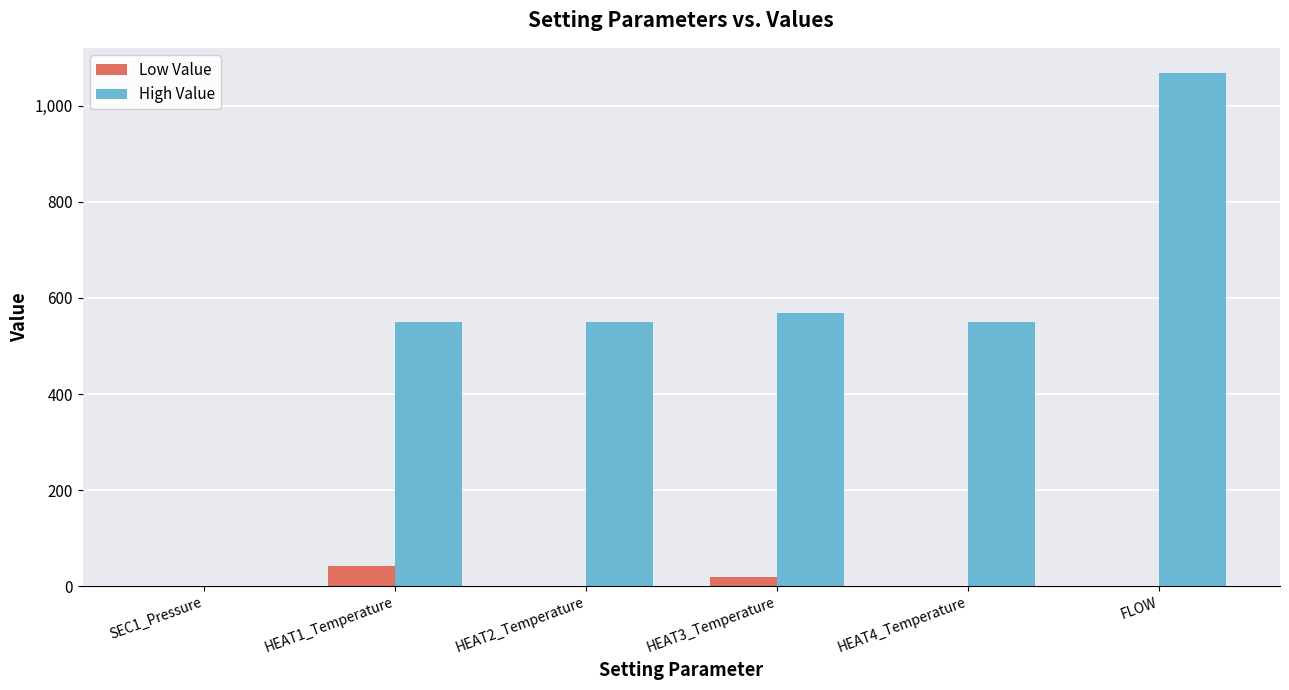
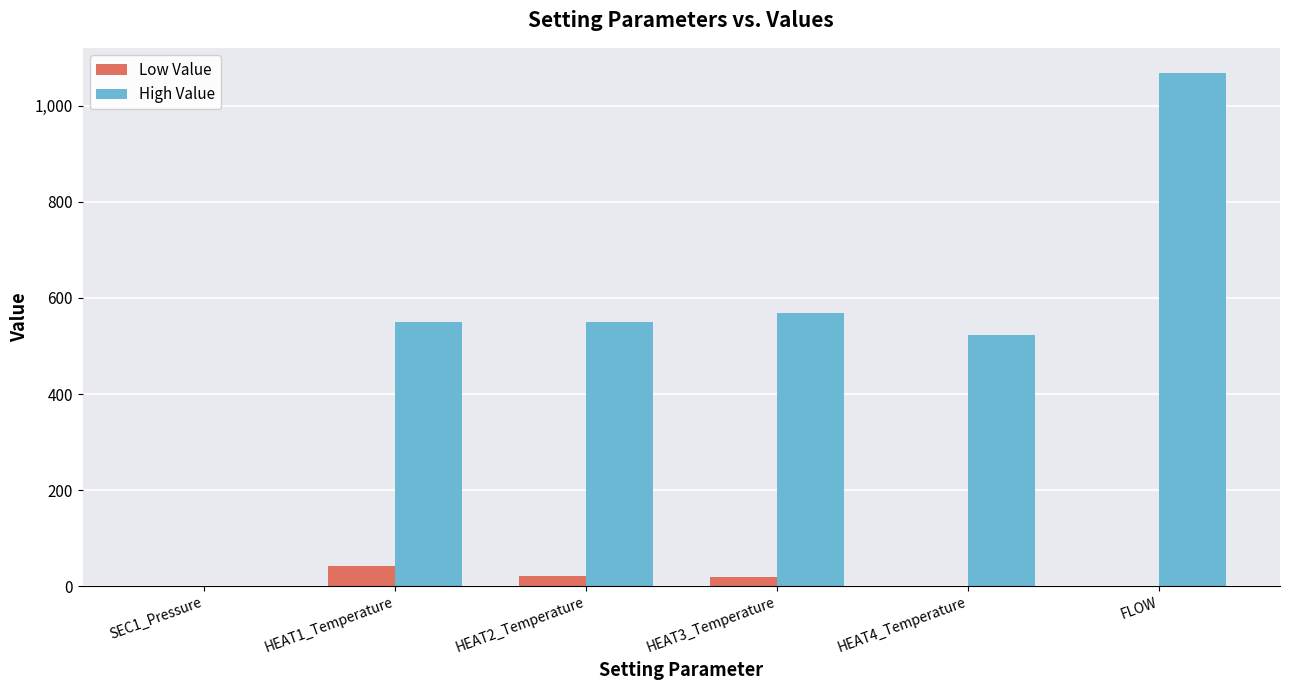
  {
    "Low Value": {
      "SEC1_Pressure": "0",
      "HEAT1_Temperature": "40",
-     "HEAT2_Temperature": "0",
+     "HEAT2_Temperature": "20",
      "HEAT3_Temperature": "20",
      "FLOW": "0"
    },
    "High Value": {
      "SEC1_Pressure": "0",
      "HEAT1_Temperature": "550",
      "HEAT2_Temperature": "550",
      "HEAT3_Temperature": "570",
-     "HEAT4_Temperature": "550",
+     "HEAT4_Temperature": "520",
      "FLOW": "1,070"
    }
  }
